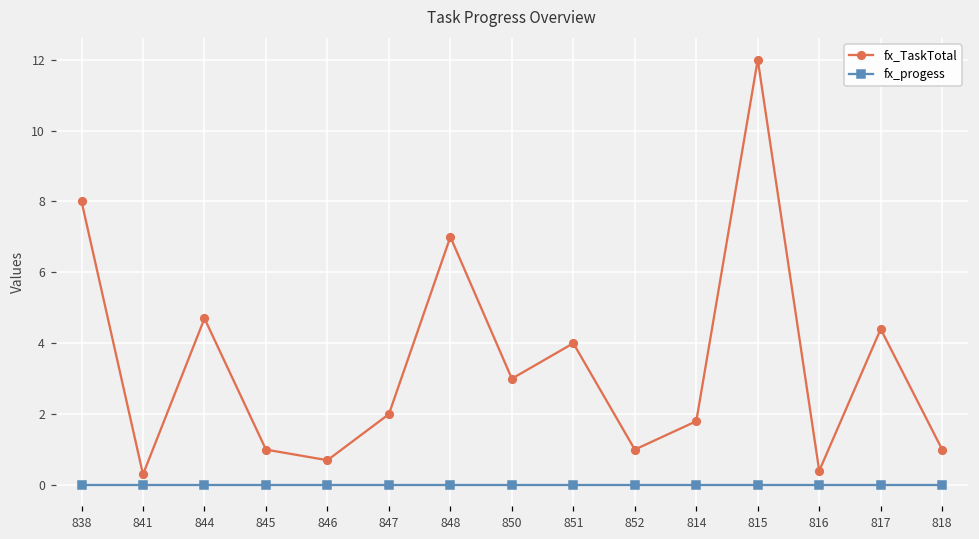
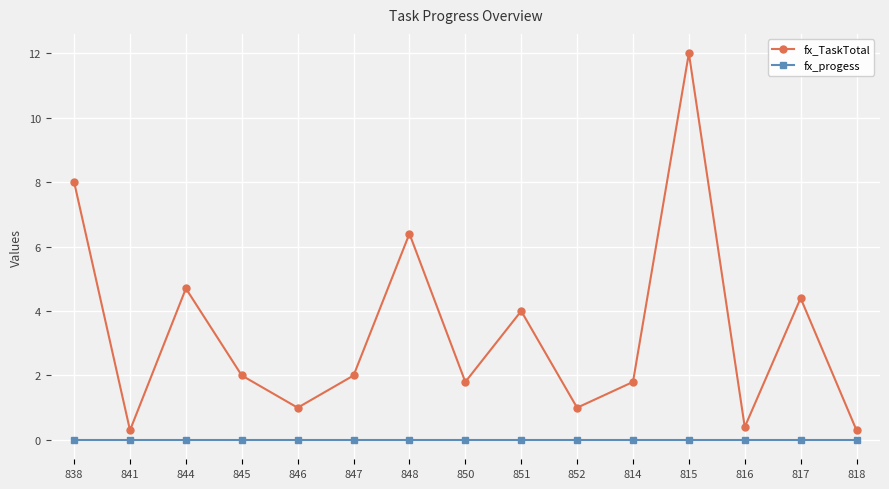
  {
    "fx_TaskTotal": {
      "838": 8.0,
      "841": 0.3,
      "844": 4.7,
-     "845": 1,
-     "846": 0.7,
+     "845": 2,
+     "846": 1.0,
      "847": 2.0,
-     "848": 7.0,
-     "850": 3.0,
+     "848": 6.4,
+     "850": 1.8,
      "851": 4.0,
      "852": 1.0,
      "814": 1.8,
      "815": 12.0,
      "816": 0.4,
      "817": 4.4,
-     "818": 1.0
+     "818": 0.3
    },
    "fx_progess": {
      "838": 0.0,
      "841": 0.0,
      "844": 0.0,
      "845": 0.0,
      "846": 0.0,
      "847": 0.0,
      "848": 0.0,
      "850": 0.0,
      "851": 0.0,
      "852": 0.0,
      "814": 0.0,
      "815": 0.0,
      "816": 0.0,
      "817": 0.0,
      "818": 0.0
    }
  }
